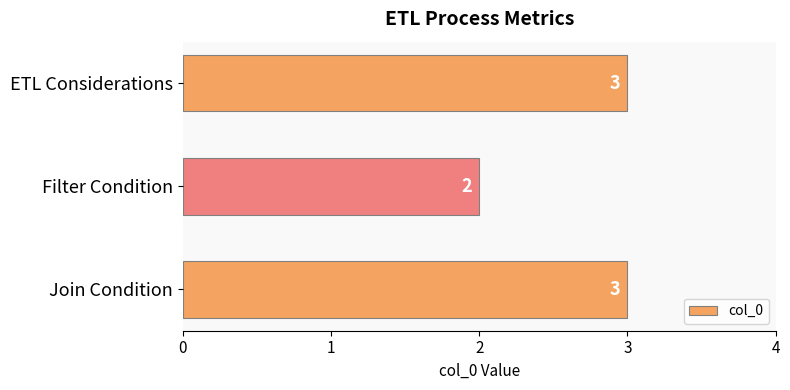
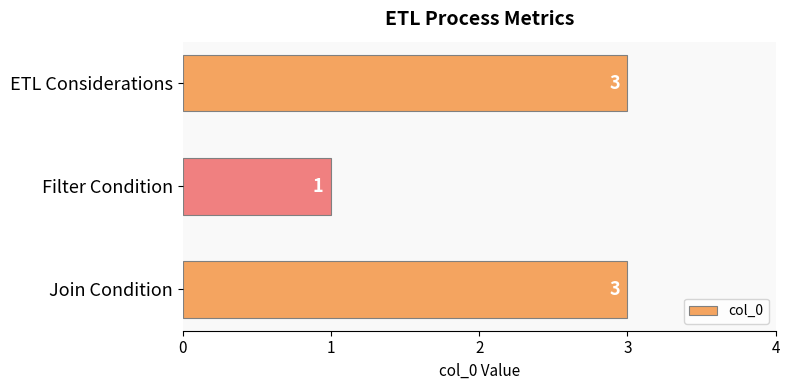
  {
    "ETL Considerations": 3,
-   "Filter Condition": 2,
+   "Filter Condition": 1,
    "Join Condition": 3
  }
